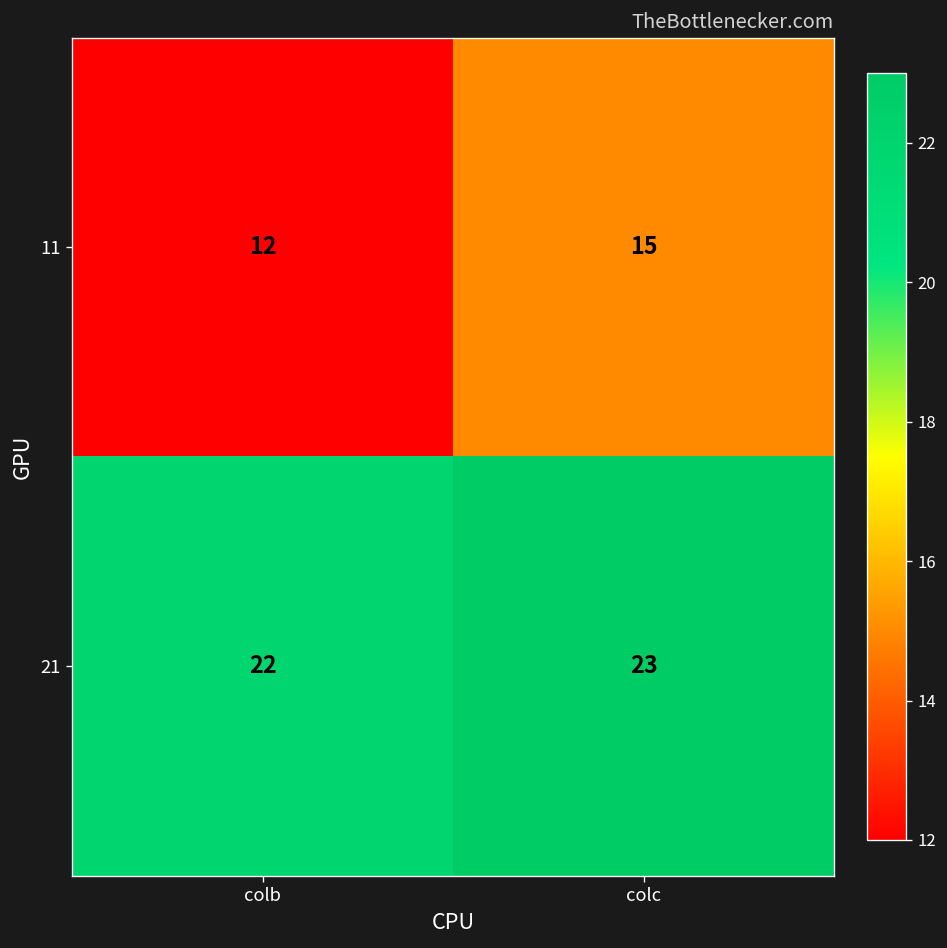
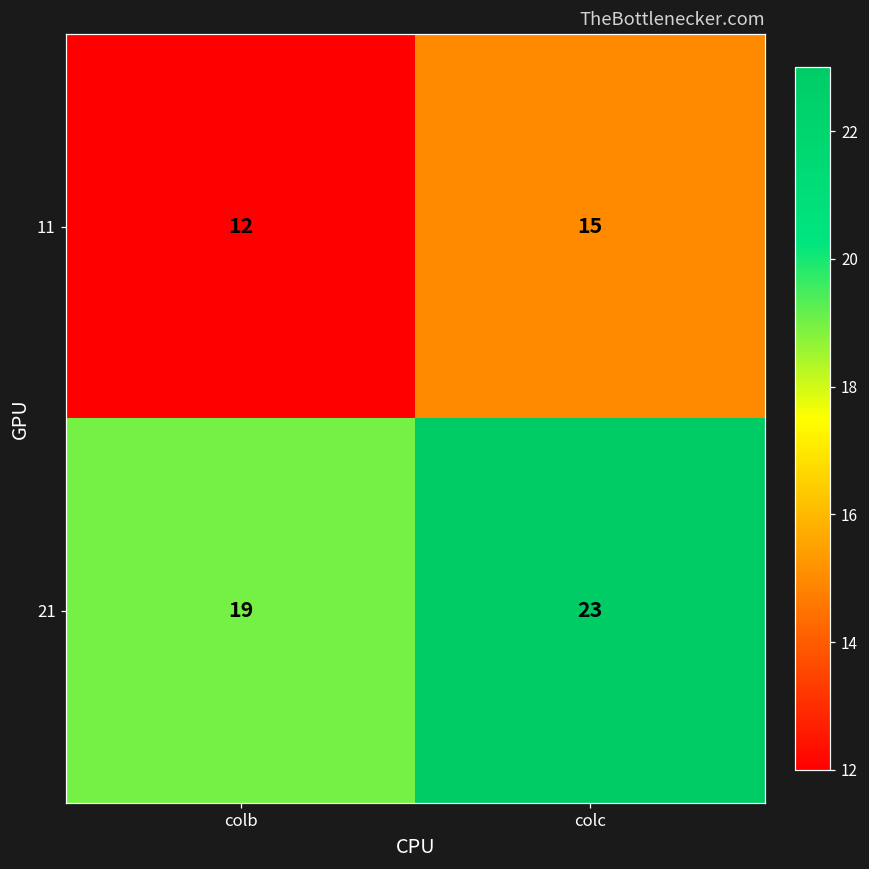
  {
    "11": {
      "colb": 12,
      "colc": 15
    },
    "21": {
-     "colb": 22,
+     "colb": 19,
      "colc": 23
    }
  }
